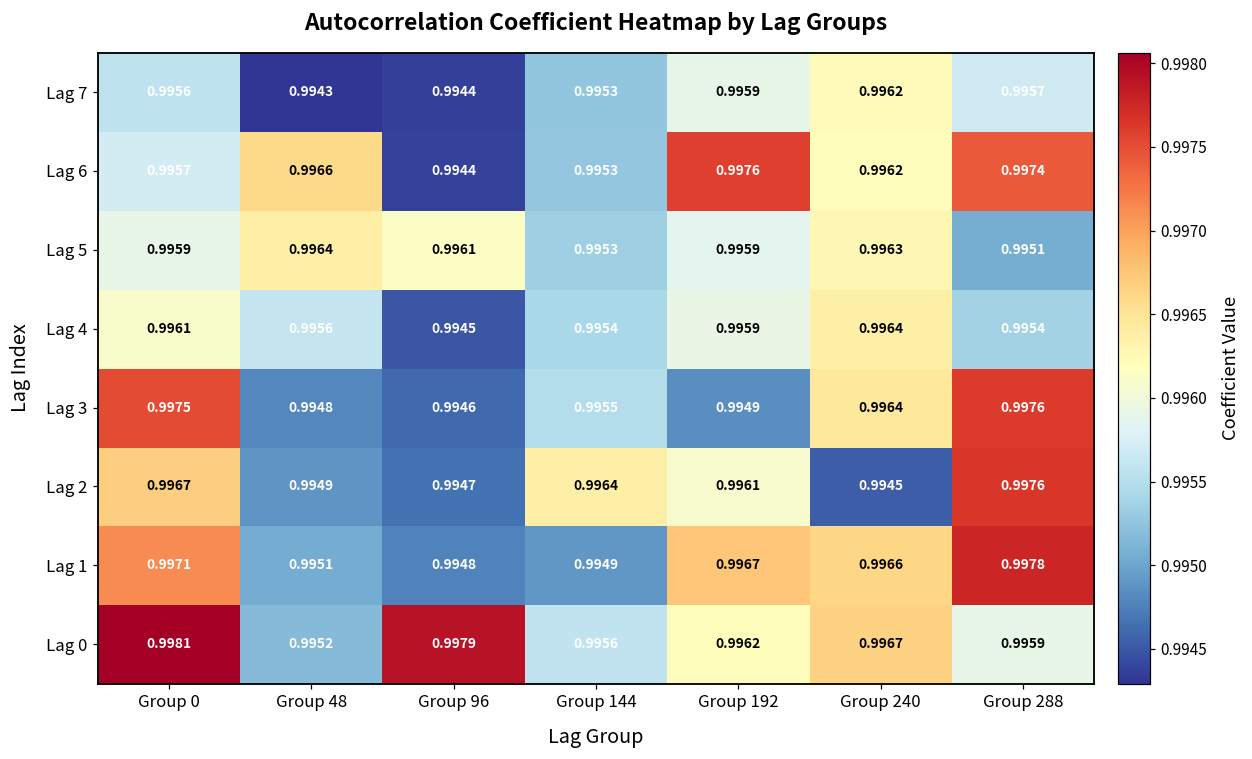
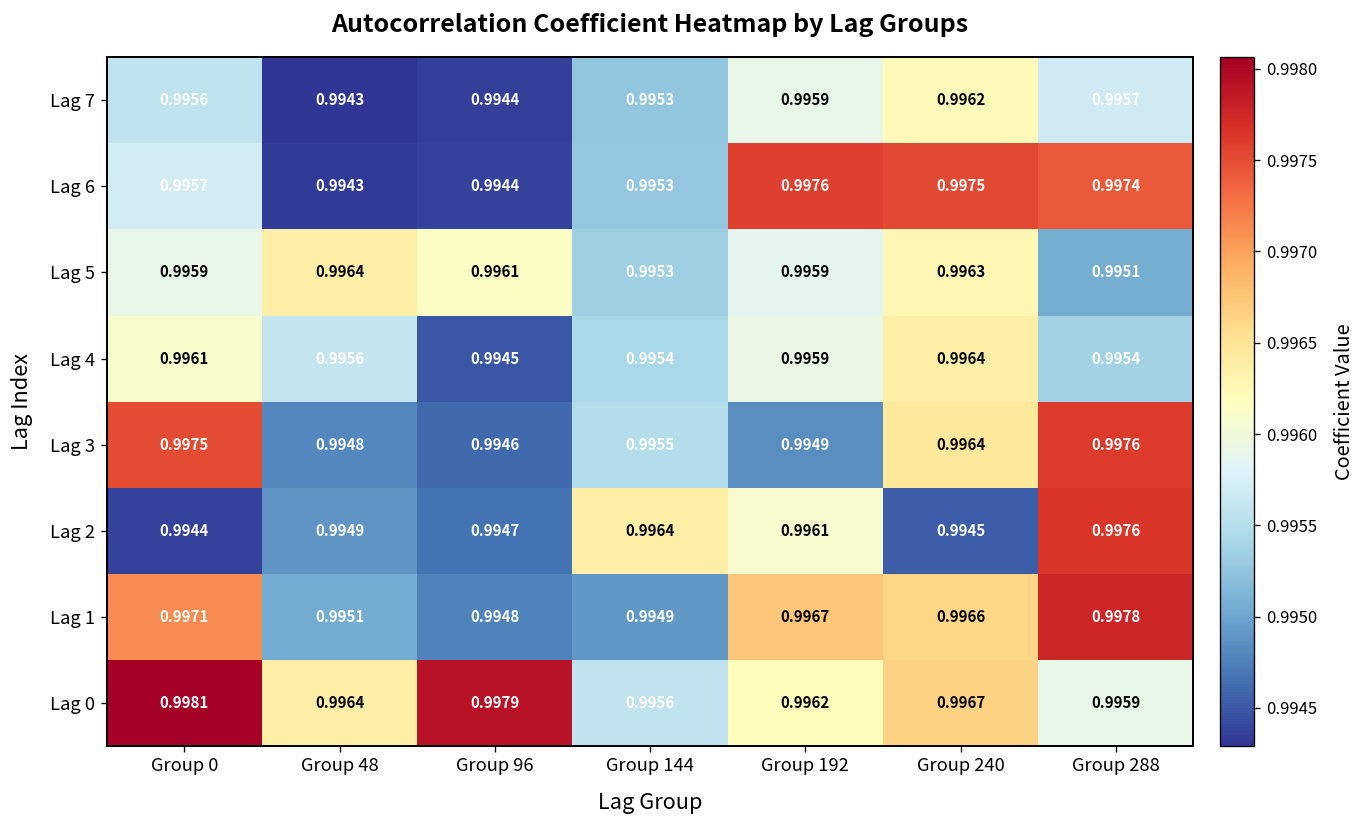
  {
    "Lag 7": {
      "Group 0": 0.9956,
      "Group 48": 0.9943,
      "Group 96": 0.9944,
      "Group 144": 0.9953,
      "Group 192": 0.9959,
      "Group 240": 0.9962,
      "Group 288": 0.9957
    },
    "Lag 6": {
-     "Group 48": 0.9966,
+     "Group 48": 0.9943,
      "Group 96": 0.9944,
      "Group 144": 0.9953,
      "Group 192": 0.9976,
-     "Group 240": 0.9962,
+     "Group 240": 0.9975,
      "Group 288": 0.9974
    },
    "Lag 5": {
      "Group 0": 0.9959,
      "Group 48": 0.9964,
      "Group 96": 0.9961,
      "Group 144": 0.9953,
      "Group 192": 0.9959,
      "Group 240": 0.9963,
      "Group 288": 0.9951
    },
    "Lag 4": {
      "Group 0": 0.9961,
      "Group 48": 0.9956,
      "Group 96": 0.9945,
      "Group 144": 0.9954,
      "Group 192": 0.9959,
      "Group 240": 0.9964,
      "Group 288": 0.9954
    },
    "Lag 3": {
      "Group 0": 0.9975,
      "Group 48": 0.9948,
      "Group 96": 0.9946,
      "Group 144": 0.9955,
      "Group 192": 0.9949,
      "Group 240": 0.9964,
      "Group 288": 0.9976
    },
    "Lag 2": {
-     "Group 0": 0.9967,
+     "Group 0": 0.9944,
      "Group 48": 0.9949,
      "Group 96": 0.9947,
      "Group 144": 0.9964,
      "Group 192": 0.9961,
      "Group 240": 0.9945,
      "Group 288": 0.9976
    },
    "Lag 1": {
      "Group 0": 0.9971,
      "Group 48": 0.9951,
      "Group 96": 0.9948,
      "Group 144": 0.9949,
      "Group 192": 0.9967,
      "Group 240": 0.9966,
      "Group 288": 0.9978
    },
    "Lag 0": {
      "Group 0": 0.9981,
-     "Group 48": 0.9952,
+     "Group 48": 0.9964,
      "Group 96": 0.9979,
      "Group 144": 0.9956,
      "Group 192": 0.9962,
      "Group 240": 0.9967,
      "Group 288": 0.9959
    }
  }
